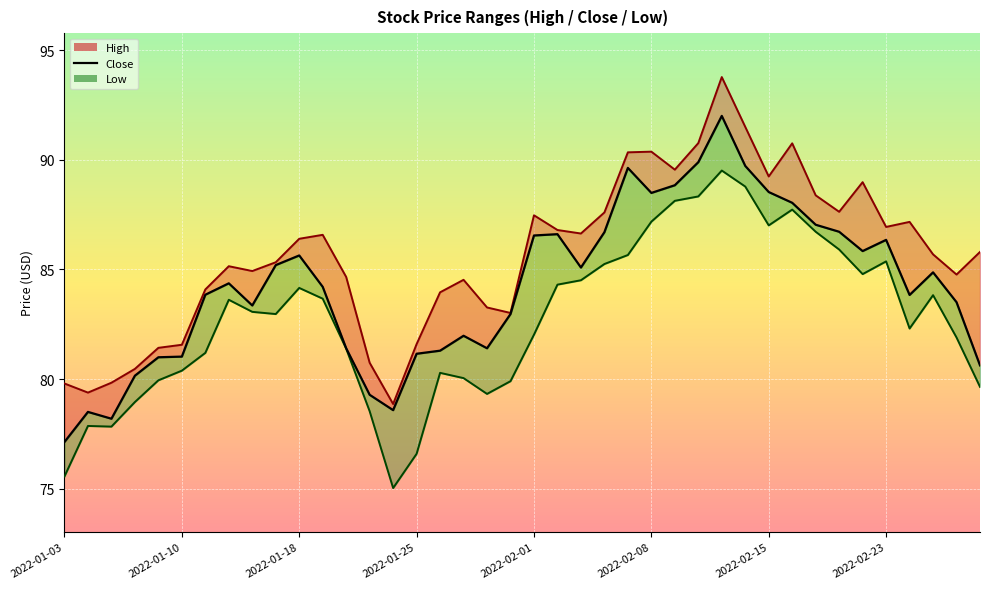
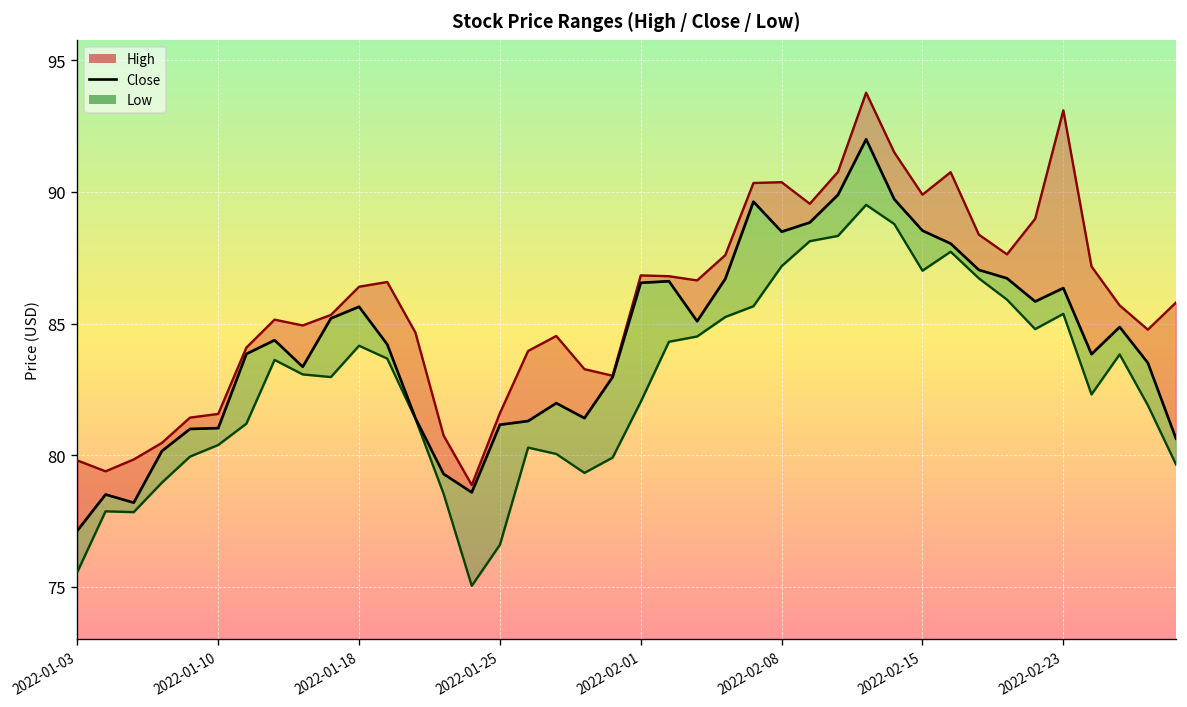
  {
    "High": {
      "2022-01-03": 79.8,
      "2022-01-10": 81.6,
      "2022-01-18": 86.4,
      "2022-01-25": 81.6,
-     "2022-02-01": 87.5,
+     "2022-02-01": 86.8,
      "2022-02-08": 90.4,
-     "2022-02-15": 89.2,
-     "2022-02-23": 86.9
+     "2022-02-15": 89.9,
+     "2022-02-23": 93.1
    }
  }
